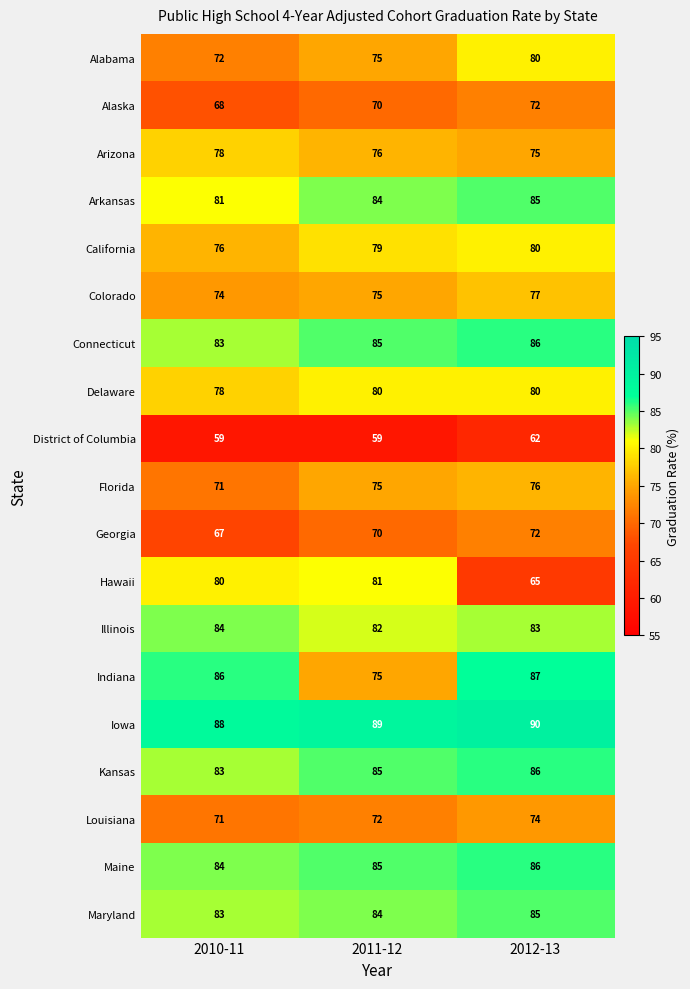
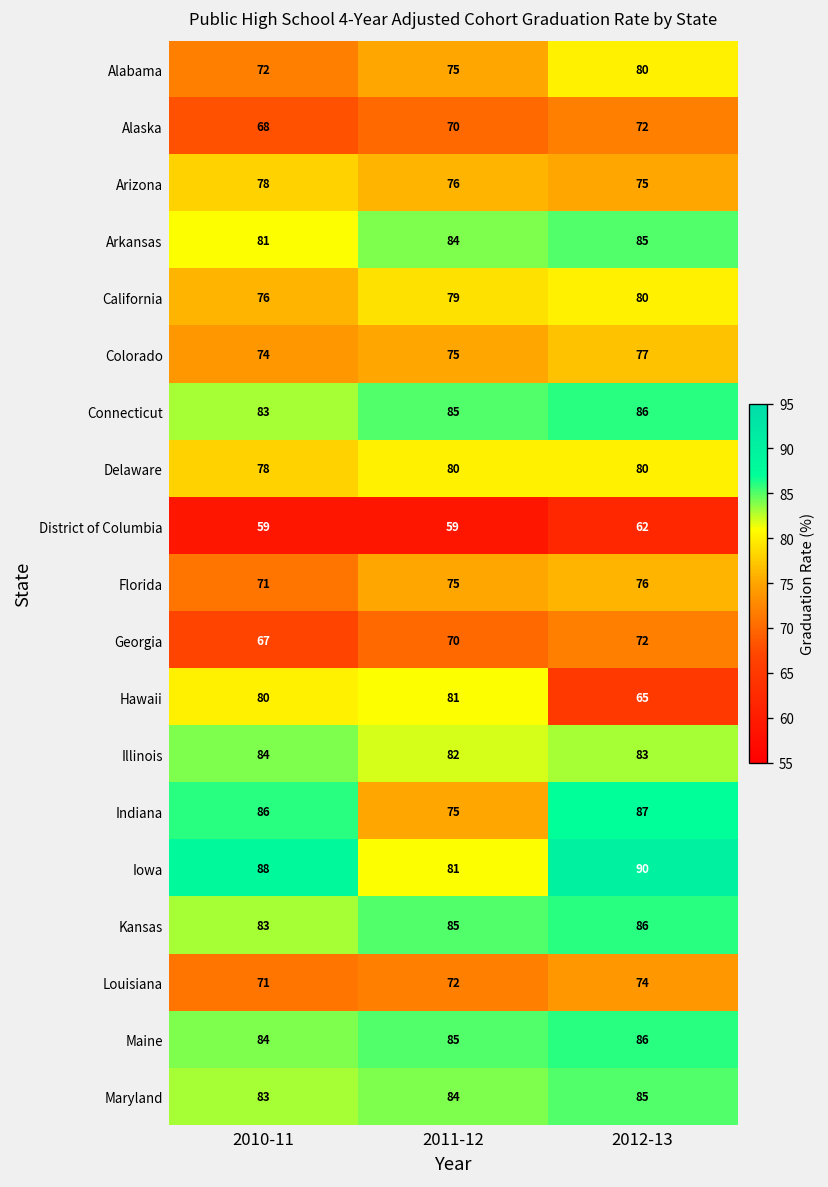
  {
    "Alabama": {
      "2010-11": 72,
      "2011-12": 75,
      "2012-13": 80
    },
    "Alaska": {
      "2010-11": 68,
      "2011-12": 70,
      "2012-13": 72
    },
    "Arizona": {
      "2010-11": 78,
      "2011-12": 76,
      "2012-13": 75
    },
    "Arkansas": {
      "2010-11": 81,
      "2011-12": 84,
      "2012-13": 85
    },
    "California": {
      "2010-11": 76,
      "2011-12": 79,
      "2012-13": 80
    },
    "Colorado": {
      "2010-11": 74,
      "2011-12": 75,
      "2012-13": 77
    },
    "Connecticut": {
      "2010-11": 83,
      "2011-12": 85,
      "2012-13": 86
    },
    "Delaware": {
      "2010-11": 78,
      "2011-12": 80,
      "2012-13": 80
    },
    "District of Columbia": {
      "2010-11": 59,
      "2011-12": 59,
      "2012-13": 62
    },
    "Florida": {
      "2010-11": 71,
      "2011-12": 75,
      "2012-13": 76
    },
    "Georgia": {
      "2010-11": 67,
      "2011-12": 70,
      "2012-13": 72
    },
    "Hawaii": {
      "2010-11": 80,
      "2011-12": 81,
      "2012-13": 65
    },
    "Illinois": {
      "2010-11": 84,
      "2011-12": 82,
      "2012-13": 83
    },
    "Indiana": {
      "2010-11": 86,
      "2011-12": 75,
      "2012-13": 87
    },
    "Iowa": {
      "2010-11": 88,
-     "2011-12": 89,
+     "2011-12": 81,
      "2012-13": 90
    },
    "Kansas": {
      "2010-11": 83,
      "2011-12": 85,
      "2012-13": 86
    },
    "Louisiana": {
      "2010-11": 71,
      "2011-12": 72,
      "2012-13": 74
    },
    "Maine": {
      "2010-11": 84,
      "2011-12": 85,
      "2012-13": 86
    },
    "Maryland": {
      "2010-11": 83,
      "2011-12": 84,
      "2012-13": 85
    }
  }
